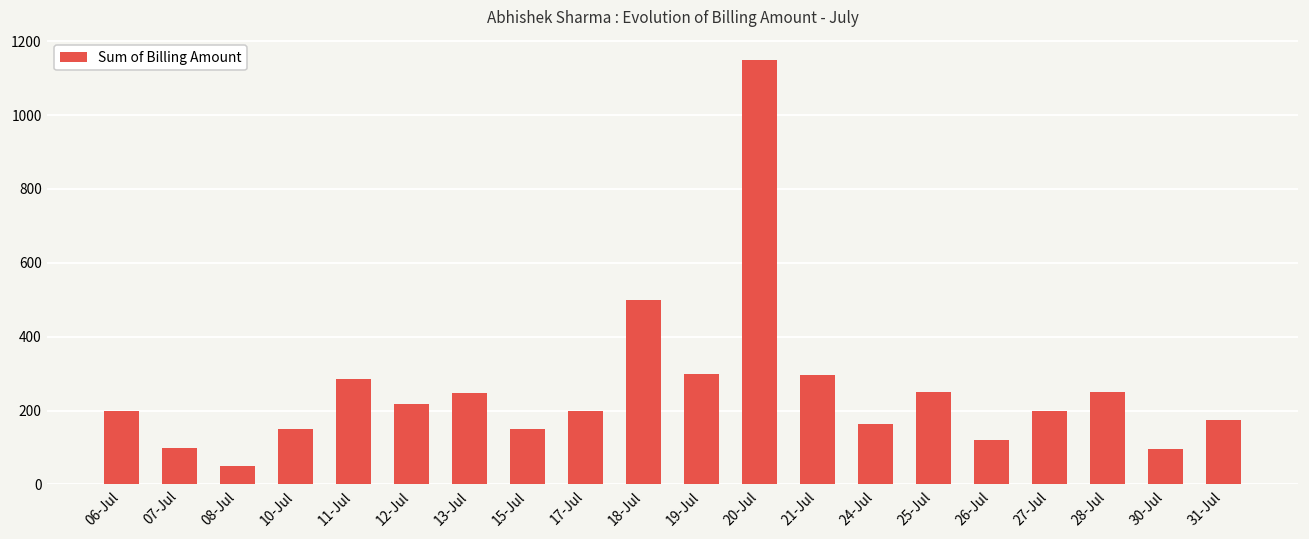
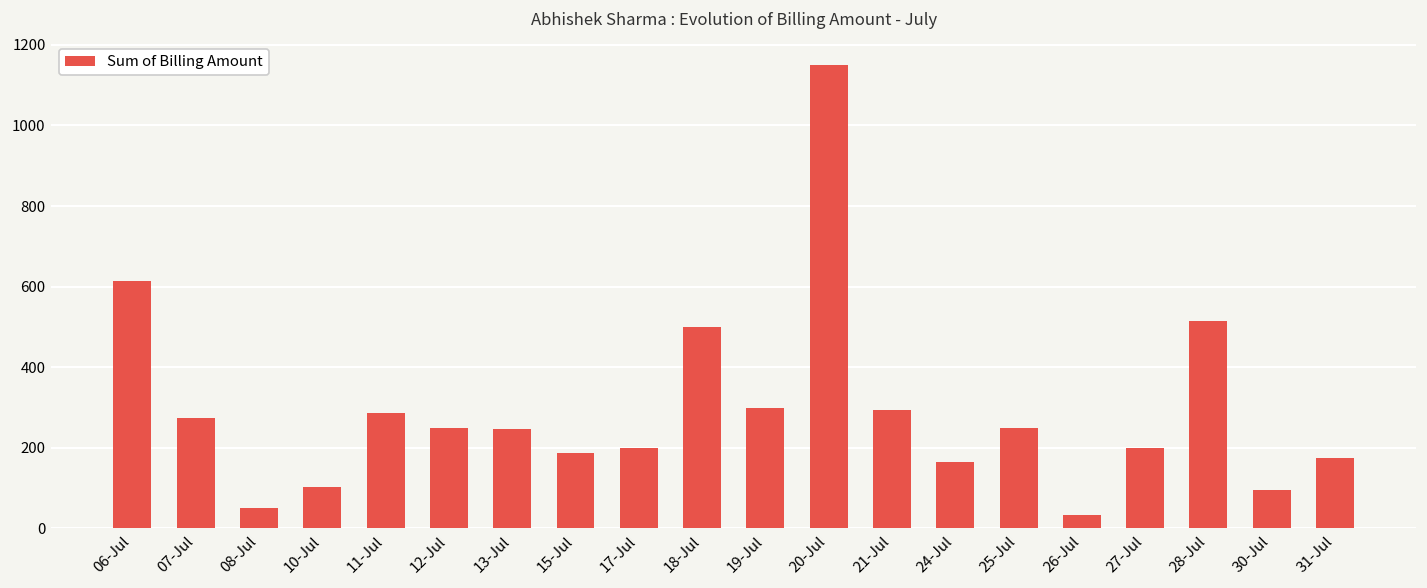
  {
-   "06-Jul": 200,
-   "07-Jul": 100,
+   "06-Jul": 620,
+   "07-Jul": 270,
    "08-Jul": 50,
-   "10-Jul": 150,
+   "10-Jul": 100,
    "11-Jul": 290,
-   "12-Jul": 220,
+   "12-Jul": 250,
    "13-Jul": 250,
-   "15-Jul": 150,
+   "15-Jul": 190,
    "17-Jul": 200,
    "18-Jul": 500,
    "19-Jul": 300,
    "20-Jul": 1150,
    "21-Jul": 300,
    "24-Jul": 160,
    "25-Jul": 250,
-   "26-Jul": 120,
+   "26-Jul": 30,
    "27-Jul": 200,
-   "28-Jul": 250,
+   "28-Jul": 510,
    "30-Jul": 100,
    "31-Jul": 180
  }
